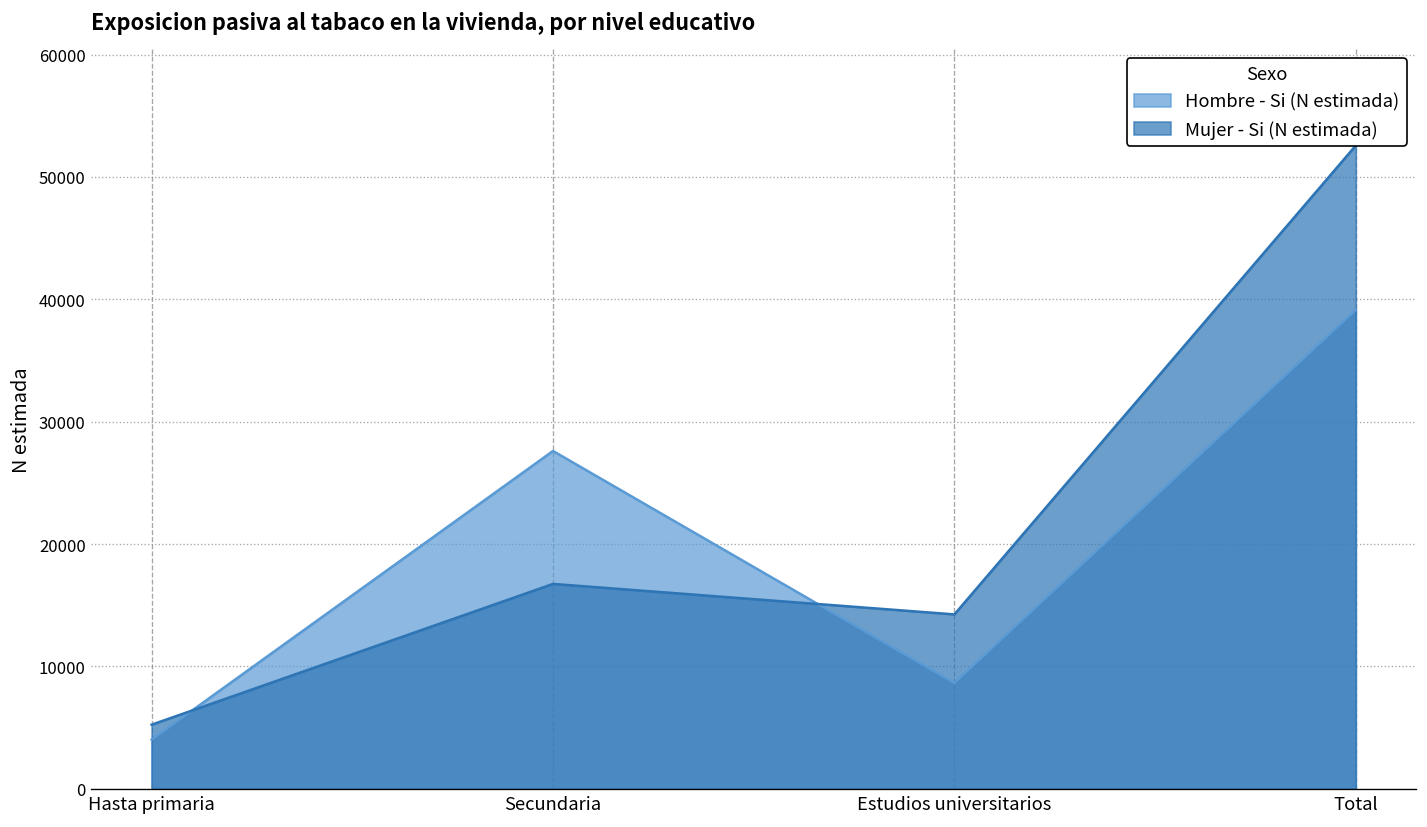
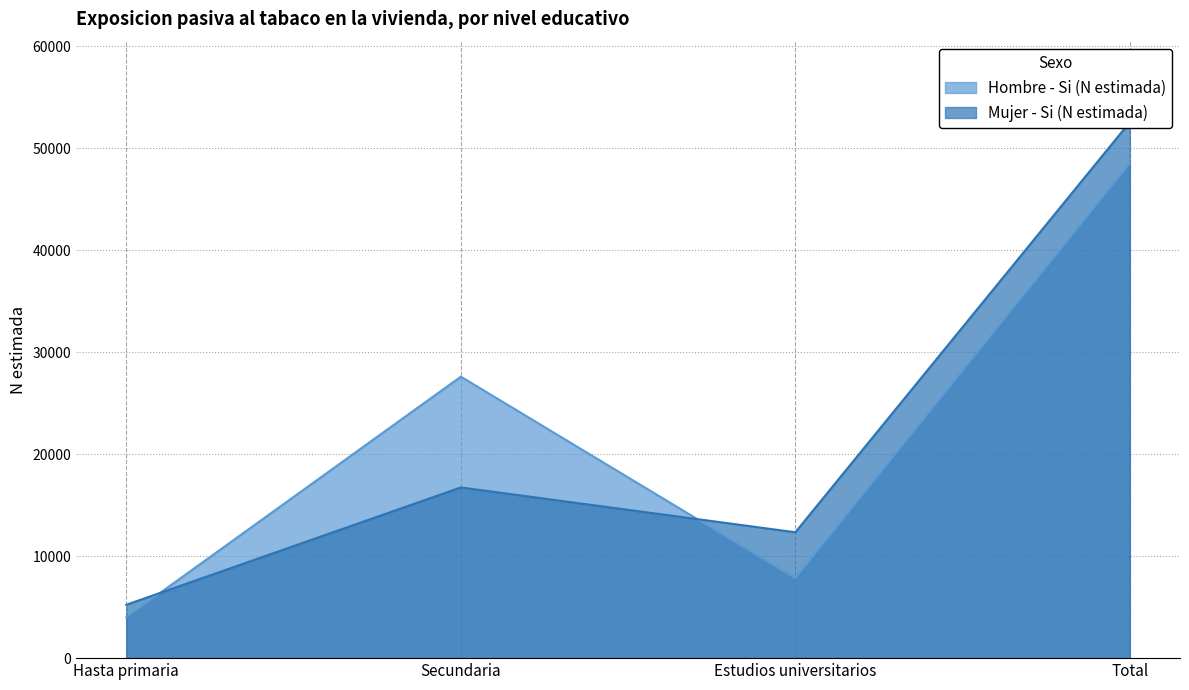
  {
    "Hombre - Si (N estimada)": {
      "Hasta primaria": 4000,
      "Secundaria": 27600,
-     "Estudios universitarios": 8600,
-     "Total": 39100
+     "Estudios universitarios": 7800,
+     "Total": 48500
    },
    "Mujer - Si (N estimada)": {
      "Hasta primaria": 5200,
      "Secundaria": 16700,
-     "Estudios universitarios": 14200
+     "Estudios universitarios": 12300
    }
  }
